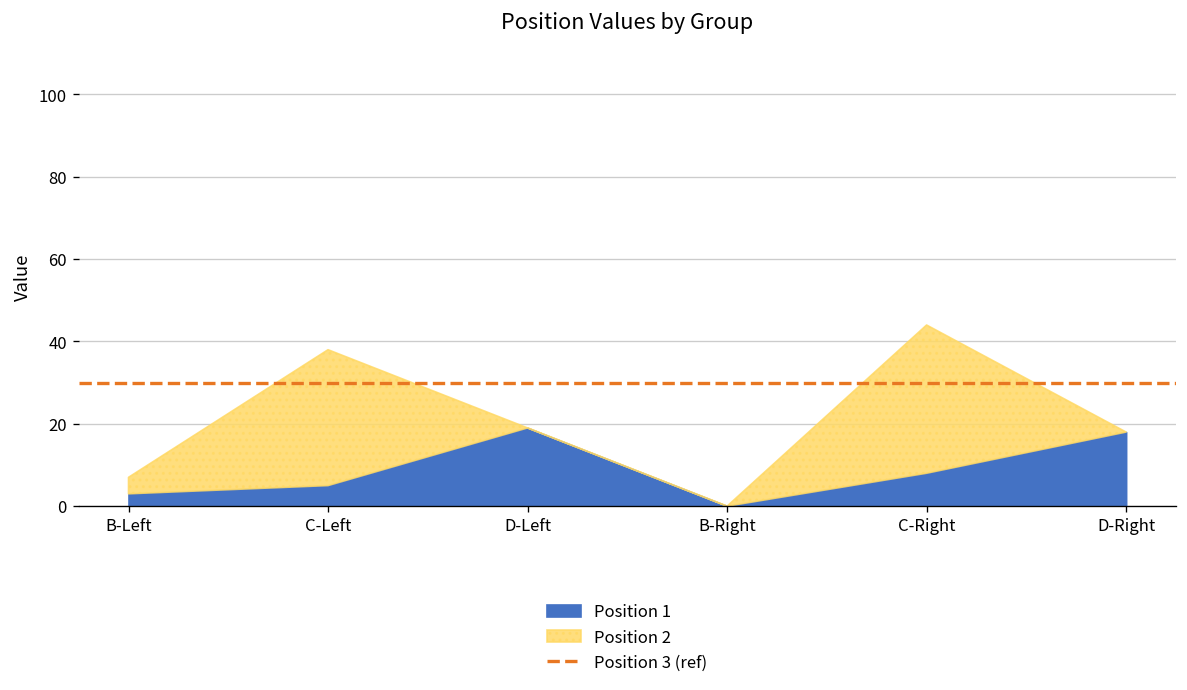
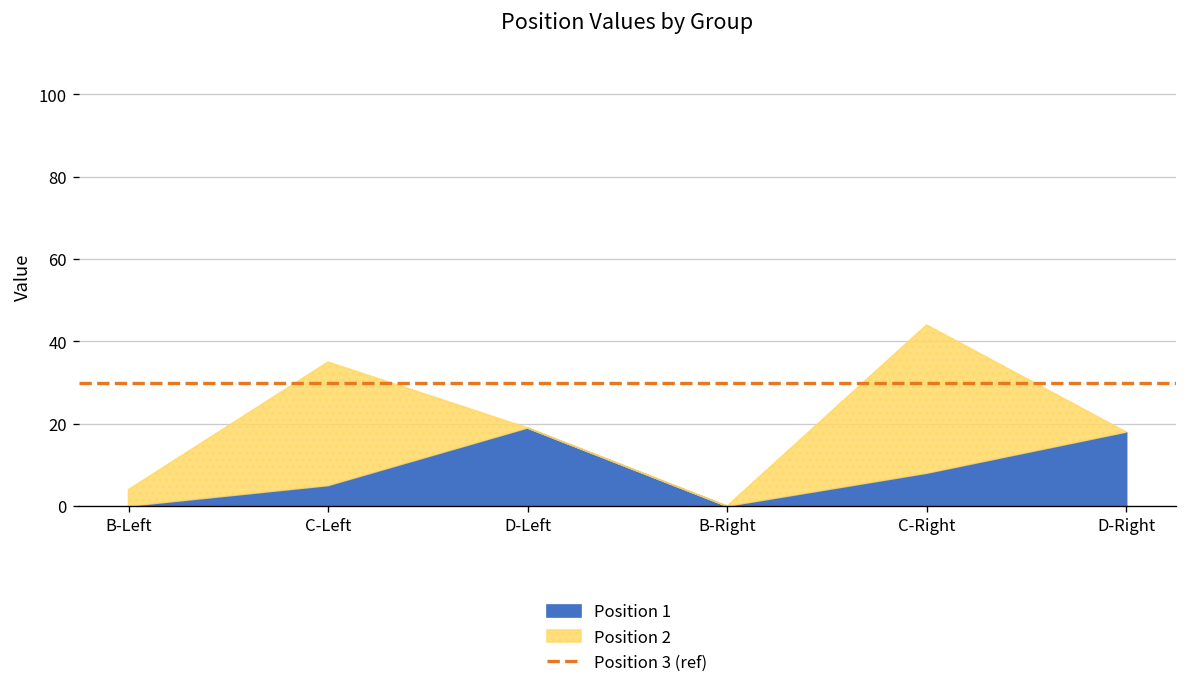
  {
    "Position 1": {
-     "B-Left": 3,
+     "B-Left": 0,
      "C-Left": 5,
      "C-Right": 8
    },
    "Position 2": {
      "B-Left": 4,
-     "C-Left": 33,
+     "C-Left": 30,
      "C-Right": 36
    }
  }
